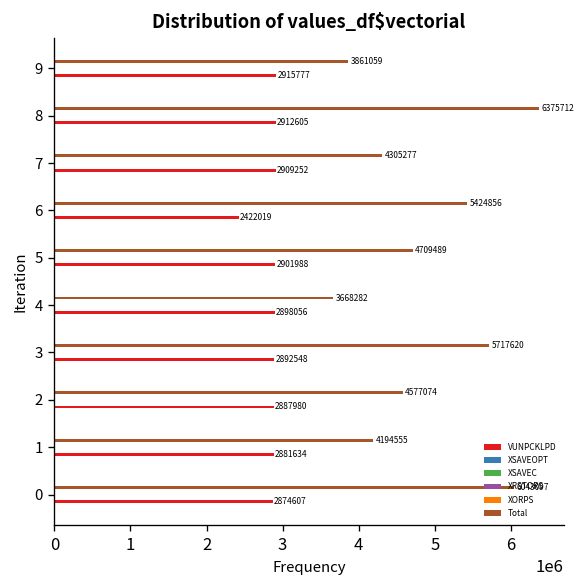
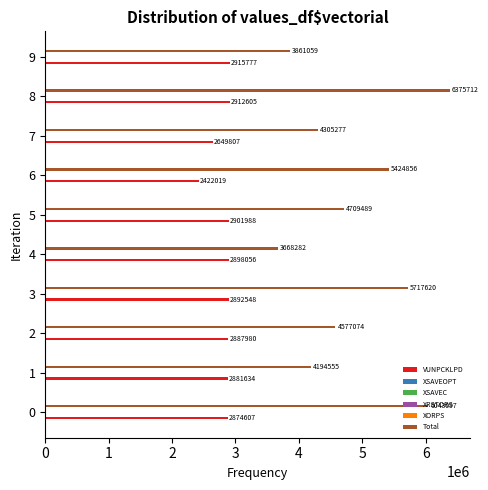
  {
    "VUNPCKLPD": {
      "9": 2915777,
      "8": 2912605,
-     "7": 2909252,
+     "7": 2649807,
      "6": 2422019,
      "5": 2901988,
      "4": 2898056,
      "3": 2892548,
      "2": 2887980,
      "1": 2881634,
      "0": 2874607
    },
    "XSAVEOPT": {
      "9": 0,
      "8": 0,
      "7": 0,
      "6": 0,
      "5": 0,
      "4": 0,
      "3": 0,
      "2": 0,
      "1": 0,
      "0": 0
    },
    "XSAVEC": {
      "9": 0,
      "8": 0,
      "7": 0,
      "6": 0,
      "5": 0,
      "4": 0,
      "3": 0,
      "2": 0,
      "1": 0,
      "0": 0
    },
    "XRSTORS": {
      "9": 0,
      "8": 0,
      "7": 0,
      "6": 0,
      "5": 0,
      "4": 0,
      "3": 0,
      "2": 0,
      "1": 0,
      "0": 0
    },
    "XORPS": {
      "9": 0,
      "8": 0,
      "7": 0,
      "6": 0,
      "5": 0,
      "4": 0,
      "3": 0,
      "2": 0,
      "1": 0,
      "0": 0
    },
    "Total": {
      "9": 3861059,
      "8": 6375712,
      "7": 4305277,
      "6": 5424856,
      "5": 4709489,
      "4": 3668282,
      "3": 5717620,
      "2": 4577074,
      "1": 4194555,
      "0": 6043097
    }
  }
